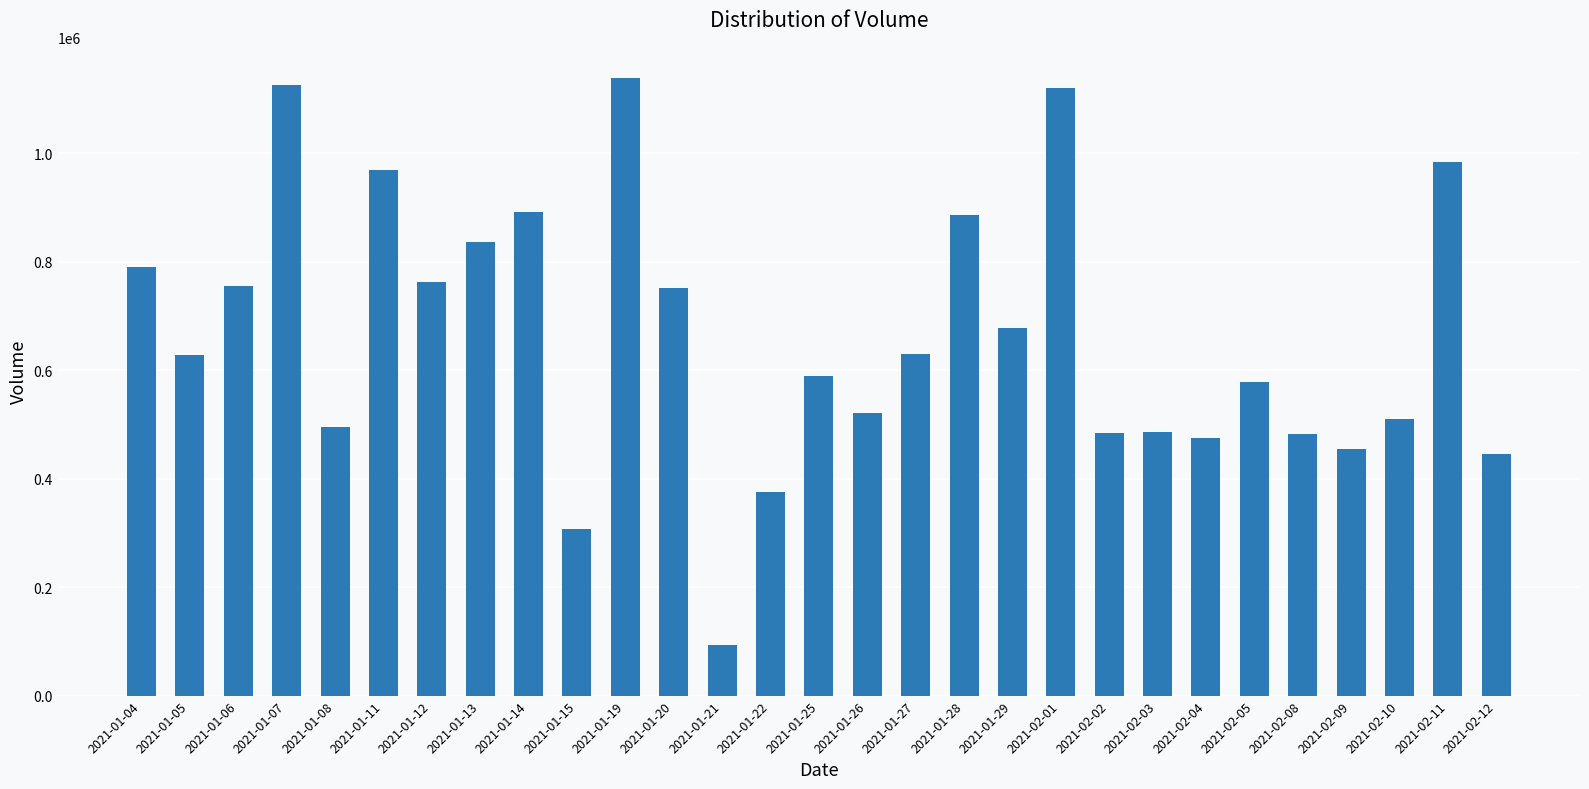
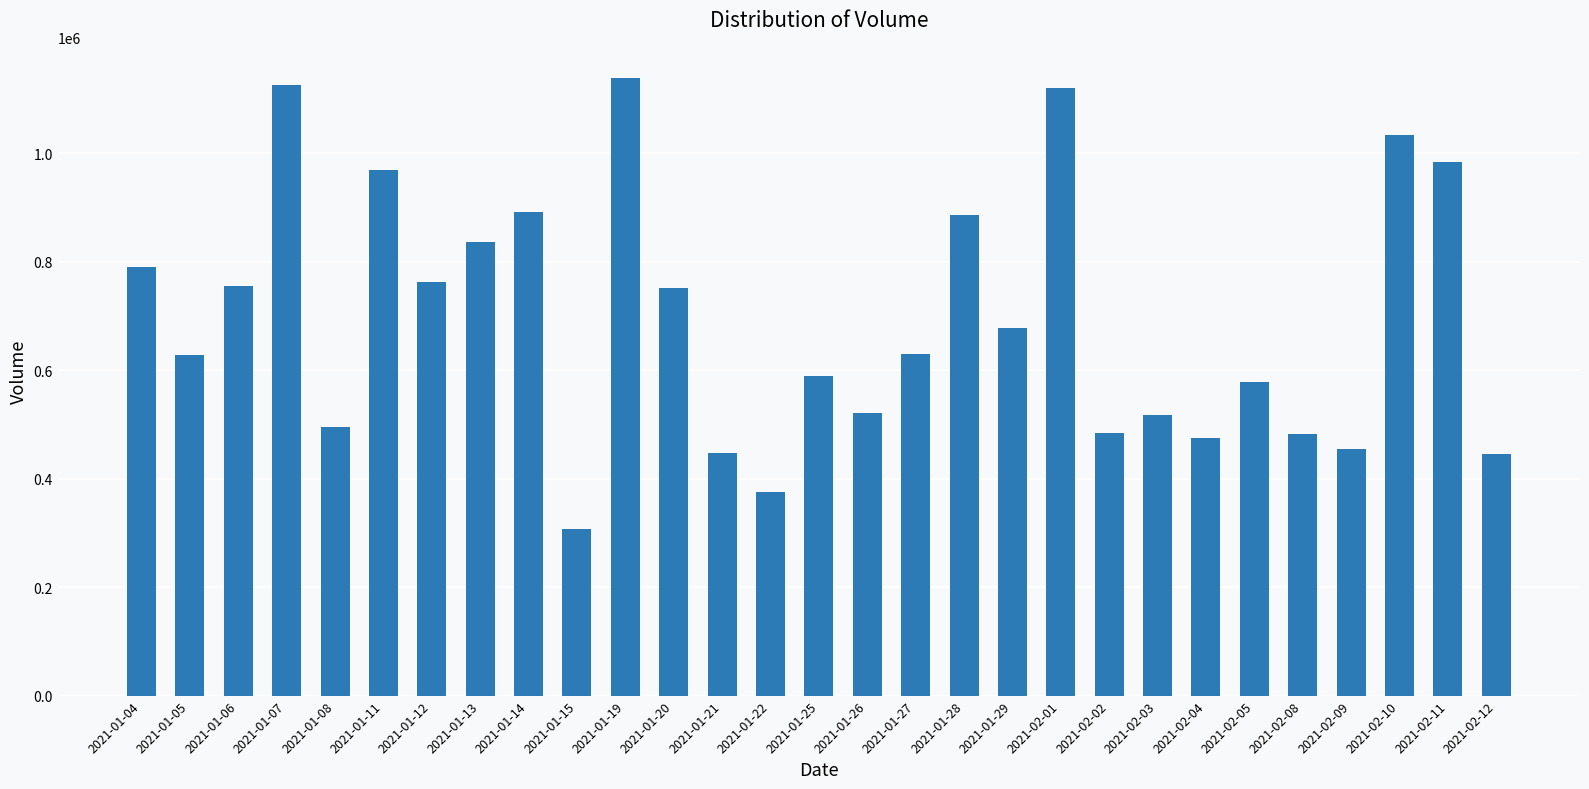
  {
    "2021-01-04": 790000,
    "2021-01-05": 630000,
    "2021-01-06": 760000,
    "2021-01-07": 1130000,
    "2021-01-08": 490000,
    "2021-01-11": 970000,
    "2021-01-12": 760000,
    "2021-01-13": 840000,
    "2021-01-14": 890000,
    "2021-01-15": 310000,
    "2021-01-19": 1140000,
    "2021-01-20": 750000,
-   "2021-01-21": 90000,
+   "2021-01-21": 450000,
    "2021-01-22": 370000,
    "2021-01-25": 590000,
    "2021-01-26": 520000,
    "2021-01-27": 630000,
    "2021-01-28": 890000,
    "2021-01-29": 680000,
    "2021-02-01": 1120000,
    "2021-02-02": 480000,
-   "2021-02-03": 490000,
+   "2021-02-03": 520000,
    "2021-02-04": 470000,
    "2021-02-05": 580000,
    "2021-02-08": 480000,
    "2021-02-09": 460000,
-   "2021-02-10": 510000,
+   "2021-02-10": 1030000,
    "2021-02-11": 980000,
    "2021-02-12": 450000
  }
